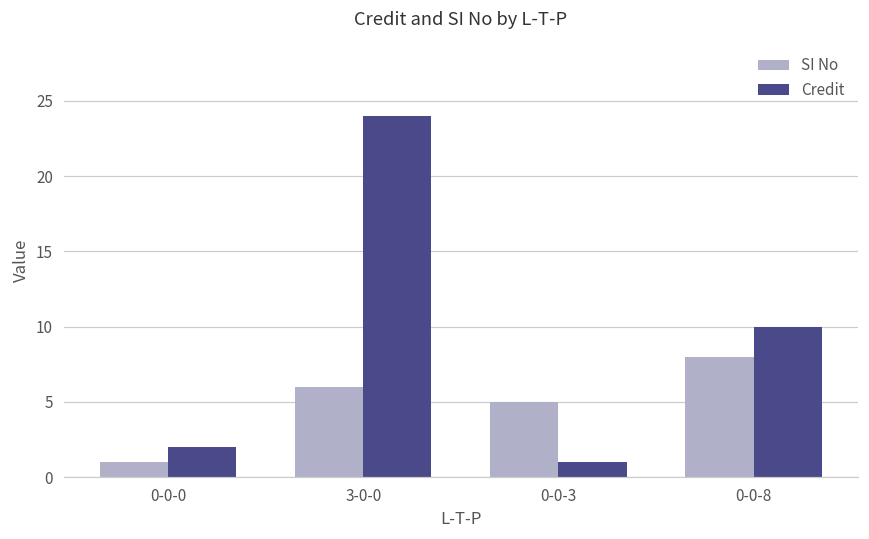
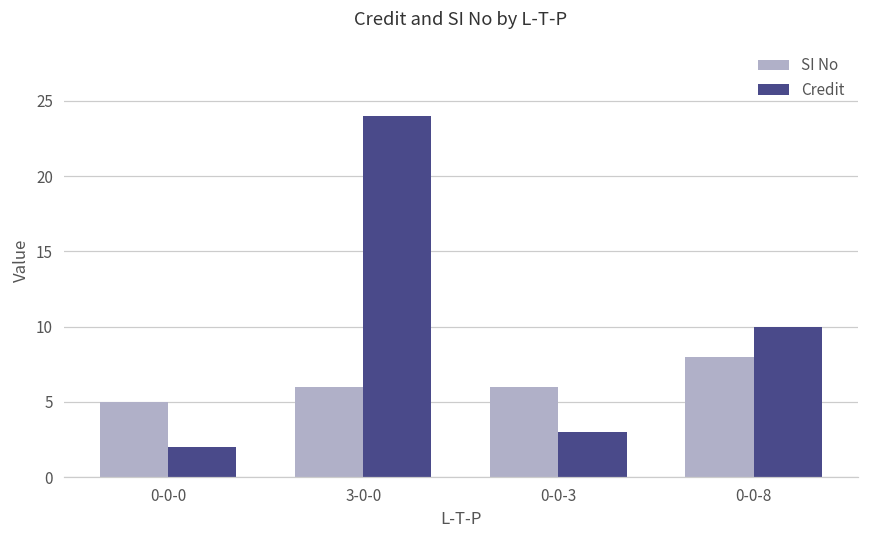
  {
    "SI No": {
-     "0-0-0": 1,
+     "0-0-0": 5,
      "3-0-0": 6,
-     "0-0-3": 5,
+     "0-0-3": 6,
      "0-0-8": 8
    },
    "Credit": {
      "0-0-0": 2,
      "3-0-0": 24,
-     "0-0-3": 1,
+     "0-0-3": 3,
      "0-0-8": 10
    }
  }
